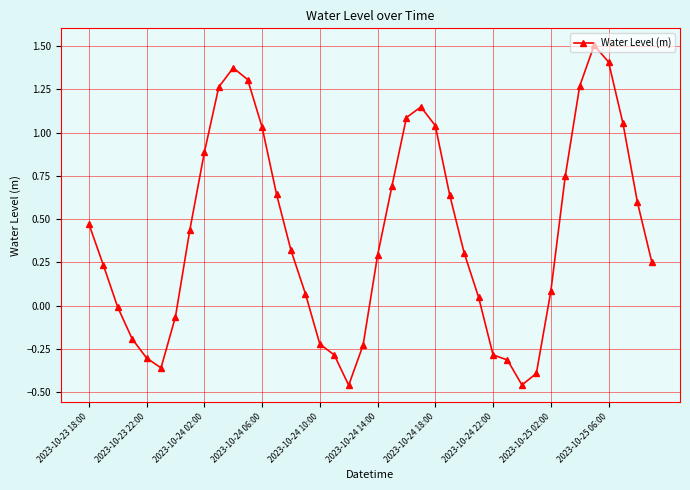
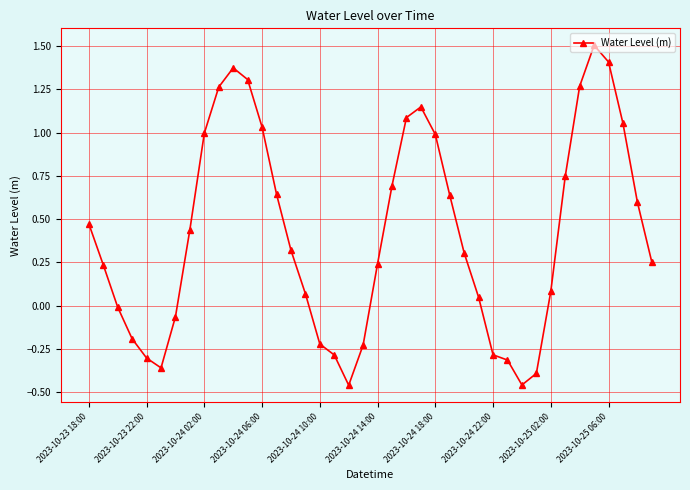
  {
    "2023-10-23 18:00": 0.47,
    "2023-10-23 22:00": -0.30,
-   "2023-10-24 02:00": 0.88,
+   "2023-10-24 02:00": 1.00,
    "2023-10-24 06:00": 1.03,
    "2023-10-24 10:00": -0.22,
-   "2023-10-24 14:00": 0.29,
-   "2023-10-24 18:00": 1.04,
+   "2023-10-24 14:00": 0.24,
+   "2023-10-24 18:00": 0.99,
    "2023-10-24 22:00": -0.29,
    "2023-10-25 02:00": 0.08,
    "2023-10-25 06:00": 1.41
  }
